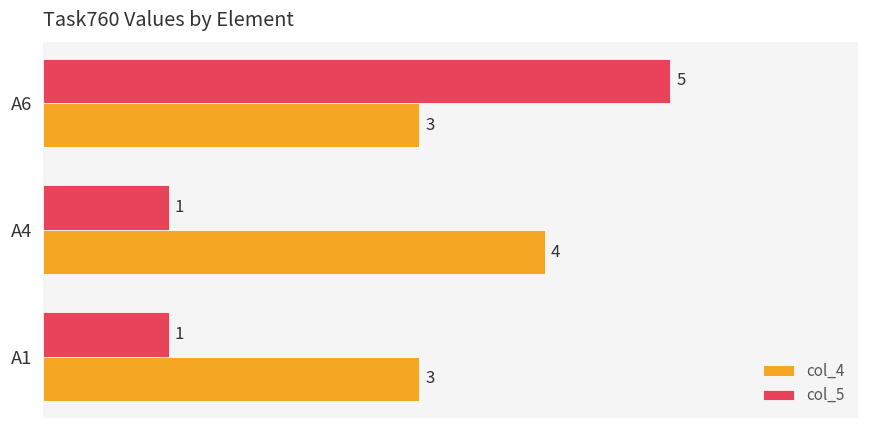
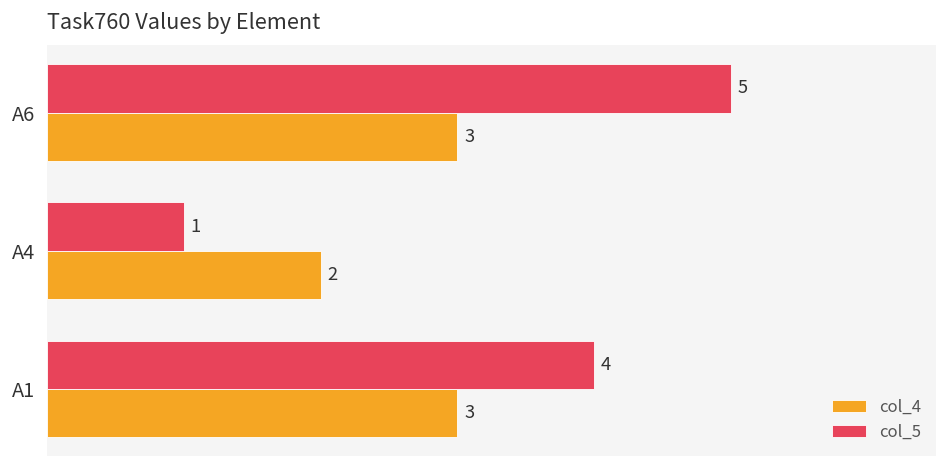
  {
    "col_4": {
      "A6": 3,
-     "A4": 4,
+     "A4": 2,
      "A1": 3
    },
    "col_5": {
      "A6": 5,
      "A4": 1,
-     "A1": 1
+     "A1": 4
    }
  }
